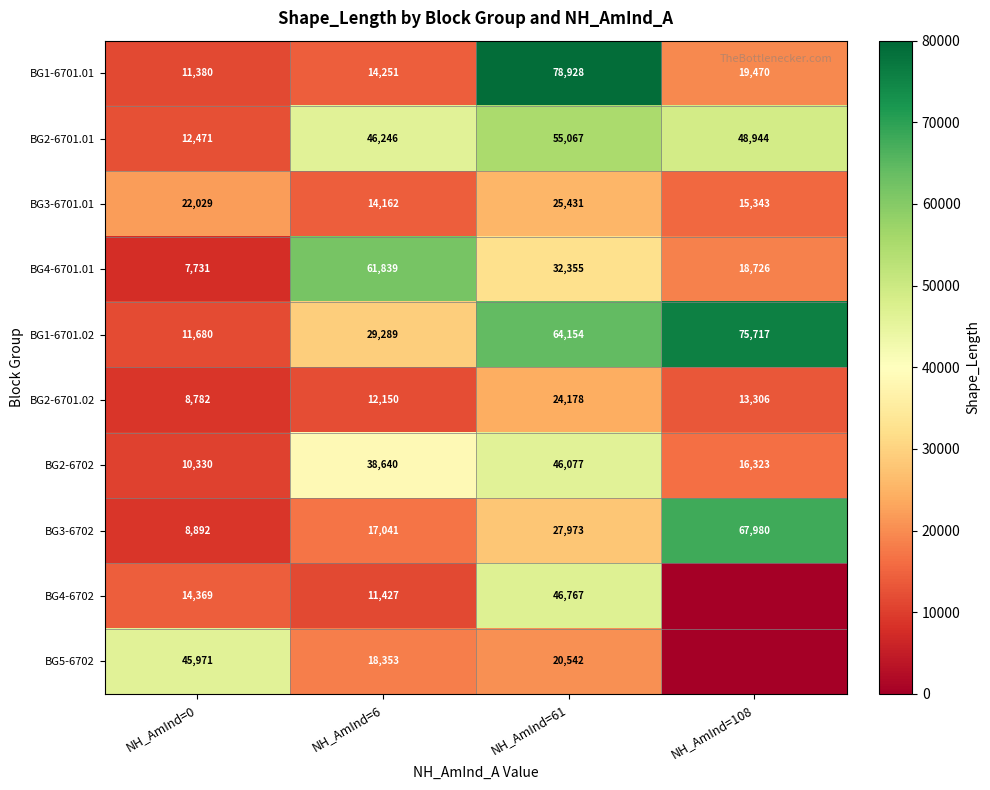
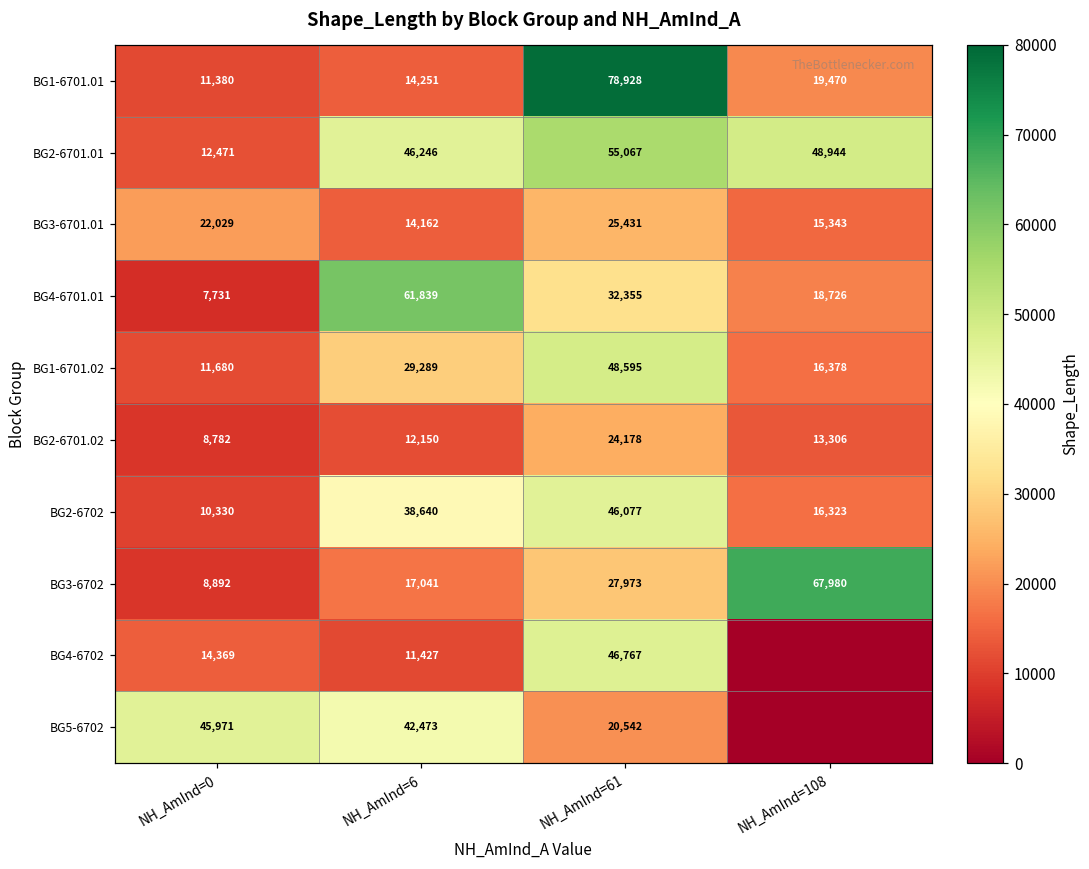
  {
    "BG1-6701.01": {
      "NH_AmInd=0": "11,380",
      "NH_AmInd=6": "14,251",
      "NH_AmInd=61": "78,928"
    },
    "BG2-6701.01": {
      "NH_AmInd=0": "12,471",
      "NH_AmInd=6": "46,246",
      "NH_AmInd=61": "55,067",
      "NH_AmInd=108": "48,944"
    },
    "BG3-6701.01": {
      "NH_AmInd=0": "22,029",
      "NH_AmInd=6": "14,162",
      "NH_AmInd=61": "25,431",
      "NH_AmInd=108": "15,343"
    },
    "BG4-6701.01": {
      "NH_AmInd=0": "7,731",
      "NH_AmInd=6": "61,839",
      "NH_AmInd=61": "32,355",
      "NH_AmInd=108": "18,726"
    },
    "BG1-6701.02": {
      "NH_AmInd=0": "11,680",
      "NH_AmInd=6": "29,289",
-     "NH_AmInd=61": "64,154",
-     "NH_AmInd=108": "75,717"
+     "NH_AmInd=61": "48,595",
+     "NH_AmInd=108": "16,378"
    },
    "BG2-6701.02": {
      "NH_AmInd=0": "8,782",
      "NH_AmInd=6": "12,150",
      "NH_AmInd=61": "24,178",
      "NH_AmInd=108": "13,306"
    },
    "BG2-6702": {
      "NH_AmInd=0": "10,330",
      "NH_AmInd=6": "38,640",
      "NH_AmInd=61": "46,077",
      "NH_AmInd=108": "16,323"
    },
    "BG3-6702": {
      "NH_AmInd=0": "8,892",
      "NH_AmInd=6": "17,041",
      "NH_AmInd=61": "27,973",
      "NH_AmInd=108": "67,980"
    },
    "BG4-6702": {
      "NH_AmInd=0": "14,369",
      "NH_AmInd=6": "11,427",
      "NH_AmInd=61": "46,767"
    },
    "BG5-6702": {
      "NH_AmInd=0": "45,971",
-     "NH_AmInd=6": "18,353",
+     "NH_AmInd=6": "42,473",
      "NH_AmInd=61": "20,542"
    }
  }
